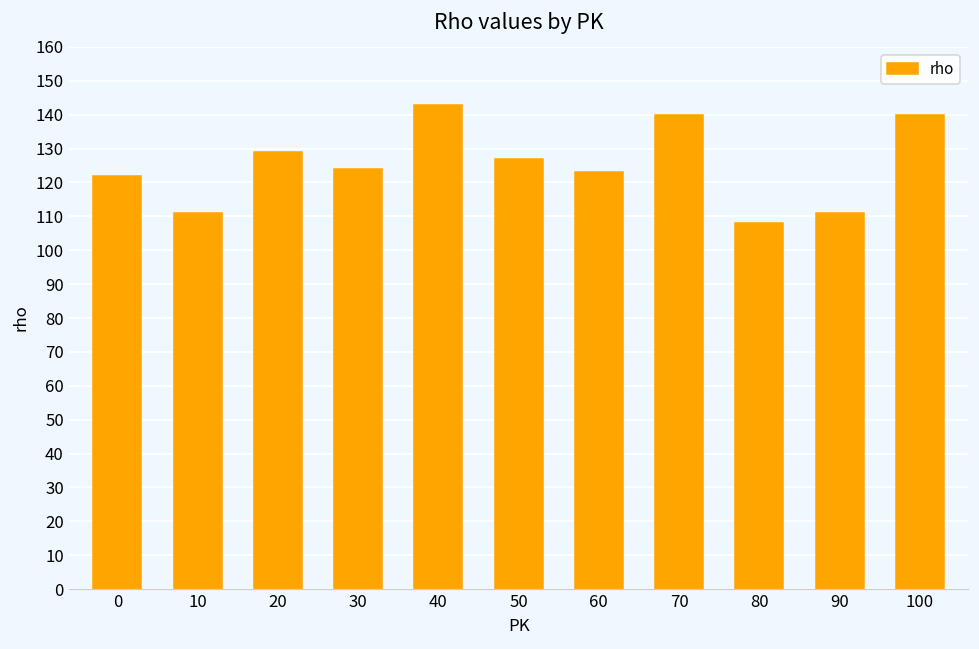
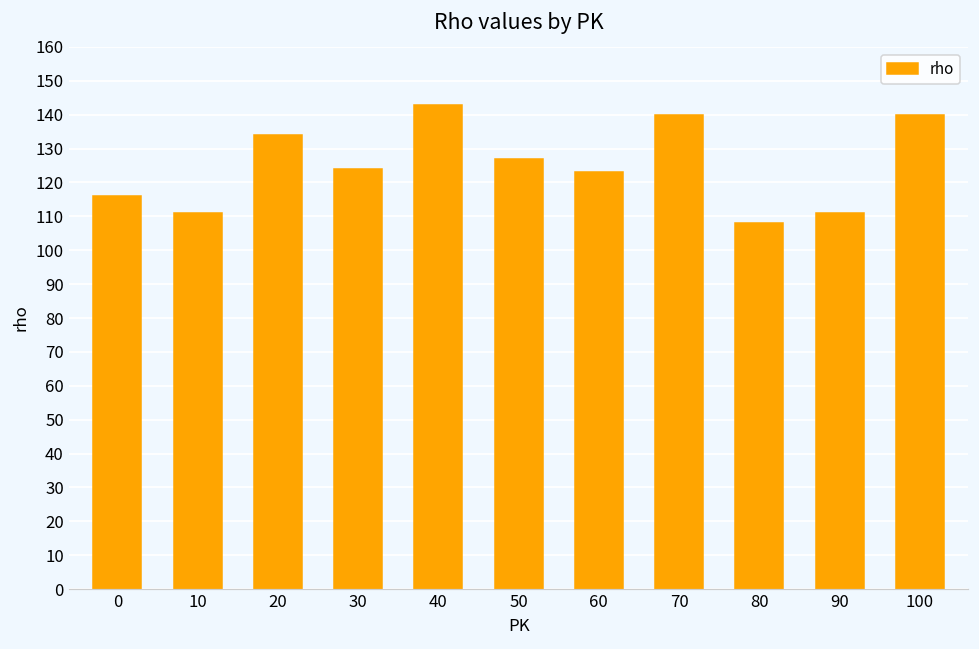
  {
-   "0": 122,
+   "0": 116,
    "10": 111,
-   "20": 129,
+   "20": 134,
    "30": 124,
    "40": 143,
    "50": 127,
    "60": 123,
    "70": 140,
    "80": 108,
    "90": 111,
    "100": 140
  }
